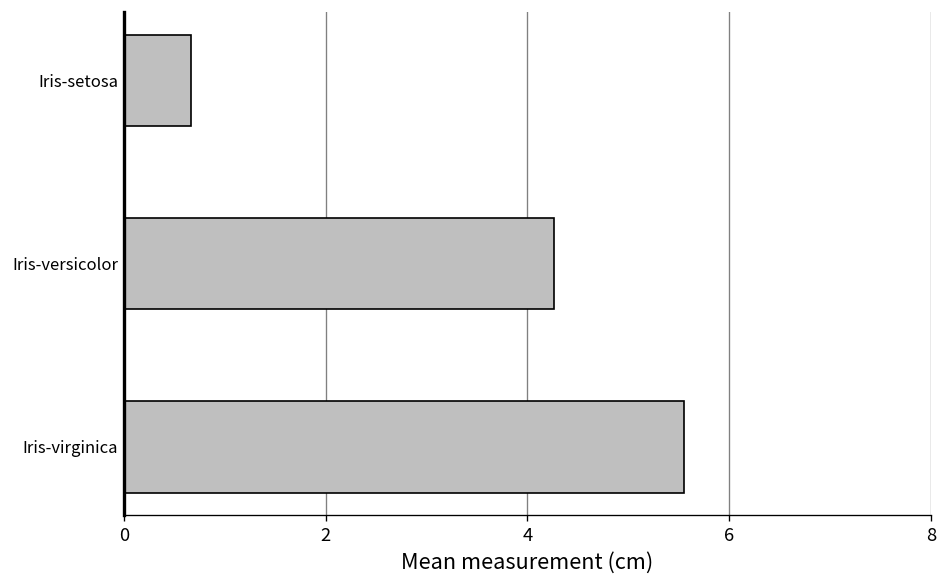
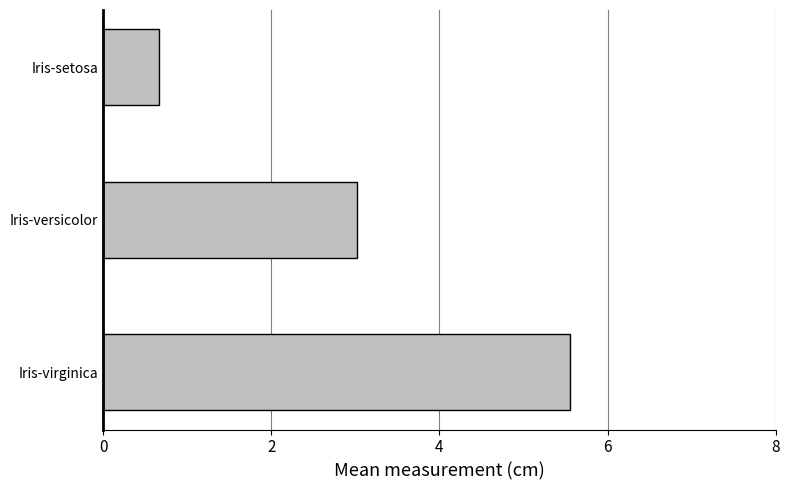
  {
    "Iris-setosa": 0.7,
-   "Iris-versicolor": 4.3,
+   "Iris-versicolor": 3.0,
    "Iris-virginica": 5.6
  }
